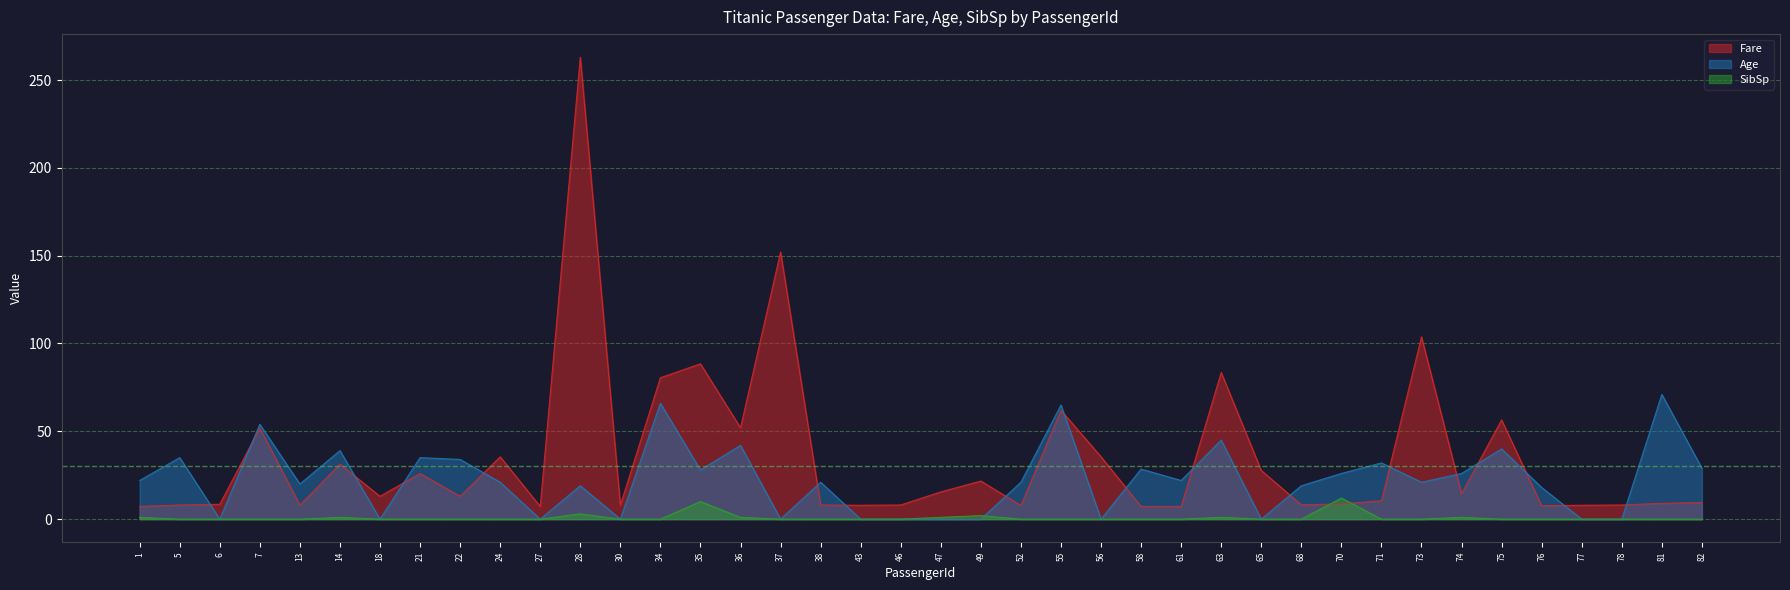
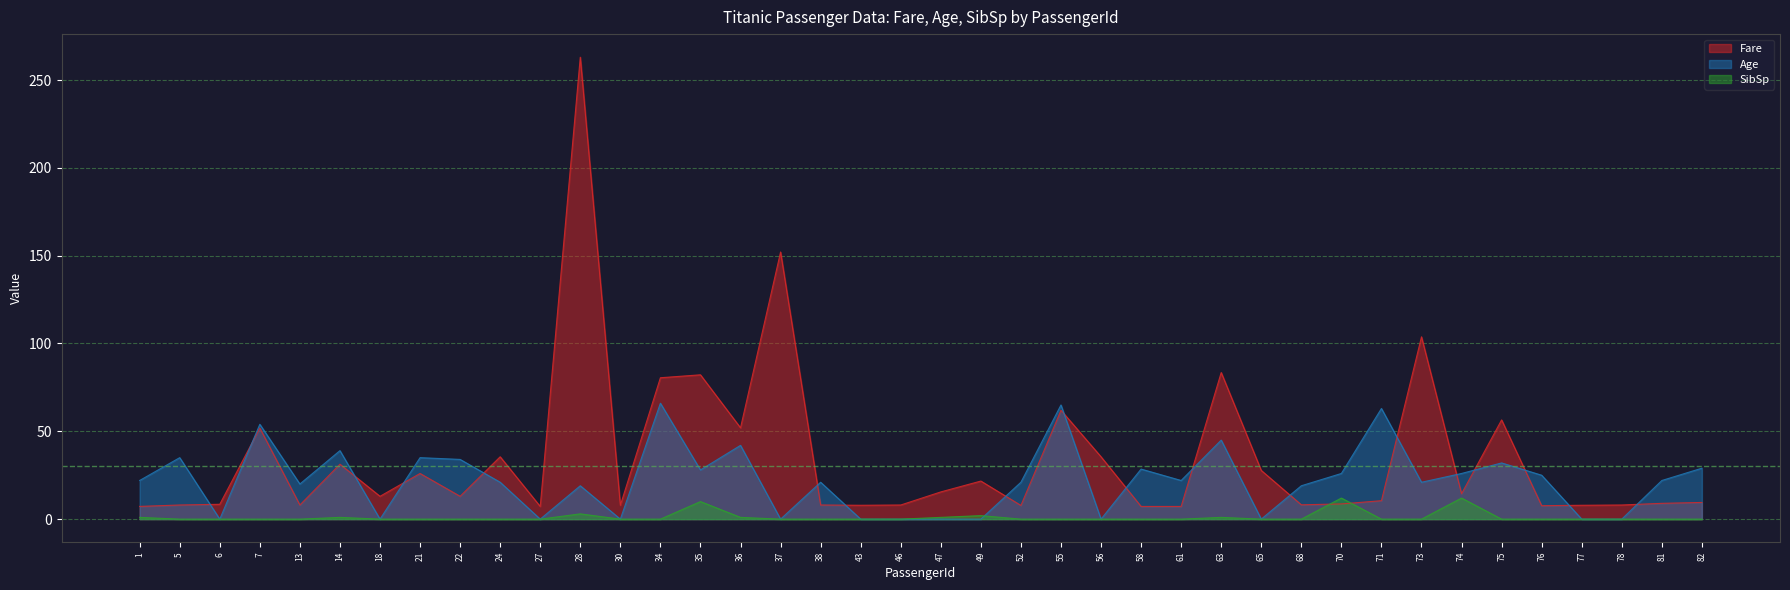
  {
    "Fare": {
      "1": 7,
      "5": 8,
      "6": 8,
      "7": 52,
      "13": 8,
      "14": 31,
      "18": 13,
      "21": 26,
      "22": 13,
      "24": 36,
      "27": 7,
      "28": 263,
      "30": 8,
      "34": 81,
-     "35": 88,
+     "35": 82,
      "36": 52,
      "37": 152,
      "38": 8,
      "43": 8,
      "46": 8,
      "47": 16,
      "49": 22,
      "52": 8,
      "55": 62,
      "56": 36,
      "58": 7,
      "61": 7,
      "63": 83,
      "65": 28,
      "68": 8,
      "70": 9,
      "71": 11,
      "73": 104,
      "74": 14,
      "75": 56,
      "76": 8,
      "77": 8,
      "78": 8,
      "81": 9,
      "82": 10
    },
    "Age": {
      "1": 22,
      "5": 35,
      "7": 54,
      "13": 20,
      "14": 39,
      "21": 35,
      "22": 34,
      "24": 21,
      "28": 19,
      "34": 66,
      "35": 28,
      "36": 42,
      "38": 21,
      "49": 0,
      "52": 21,
      "55": 65,
      "58": 29,
      "61": 22,
      "63": 45,
      "68": 19,
      "70": 26,
-     "71": 32,
+     "71": 63,
      "73": 21,
      "74": 26,
-     "75": 40,
-     "76": 18,
-     "81": 71,
+     "75": 32,
+     "76": 25,
+     "81": 22,
      "82": 29
    },
    "SibSp": {
      "1": 1,
      "5": 0,
      "7": 0,
      "13": 0,
      "14": 1,
      "21": 0,
      "22": 0,
      "24": 0,
      "28": 3,
      "34": 0,
      "35": 10,
      "36": 1,
      "38": 0,
      "49": 2,
      "52": 0,
      "55": 0,
      "58": 0,
      "61": 0,
      "63": 1,
      "68": 0,
      "70": 12,
      "71": 0,
      "73": 0,
-     "74": 1,
+     "74": 12,
      "75": 0,
      "76": 0,
      "81": 0,
      "82": 0
    }
  }
